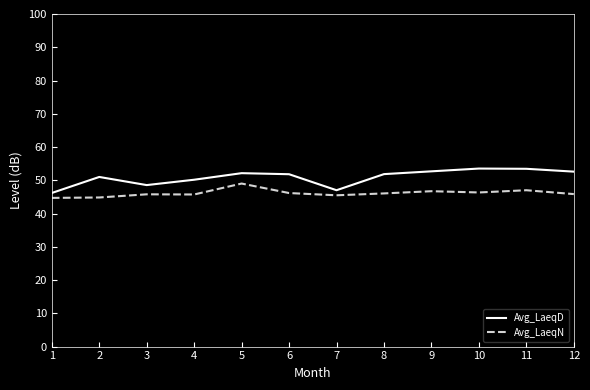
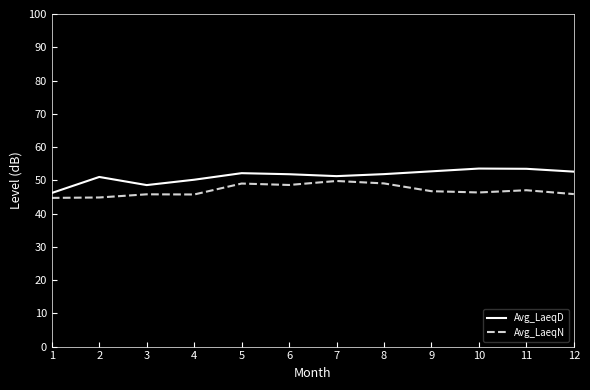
  {
    "Avg_LaeqD": {
      "1": 46,
      "2": 51,
      "3": 49,
      "4": 50,
      "5": 52,
      "6": 52,
-     "7": 47,
+     "7": 51,
      "8": 52,
      "9": 53,
      "10": 54,
      "11": 53,
      "12": 53
    },
    "Avg_LaeqN": {
      "1": 45,
      "2": 45,
      "3": 46,
      "4": 46,
      "5": 49,
-     "6": 46,
-     "7": 45,
-     "8": 46,
+     "6": 49,
+     "7": 50,
+     "8": 49,
      "9": 47,
      "10": 46,
      "11": 47,
      "12": 46
    }
  }
